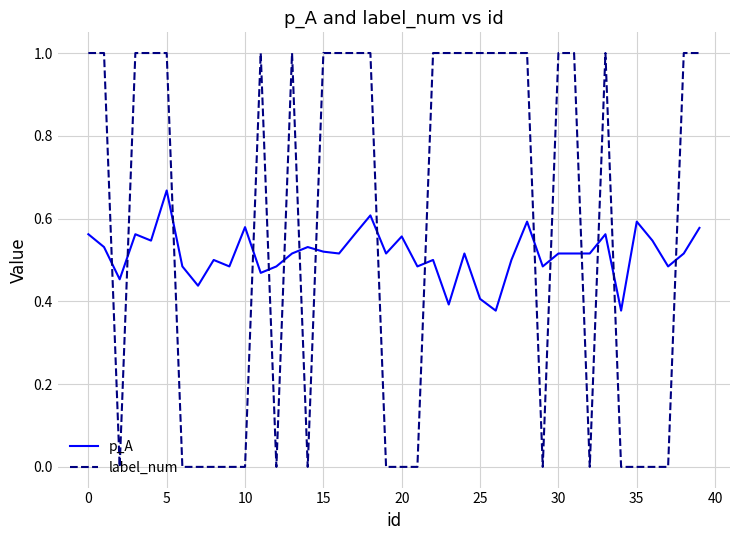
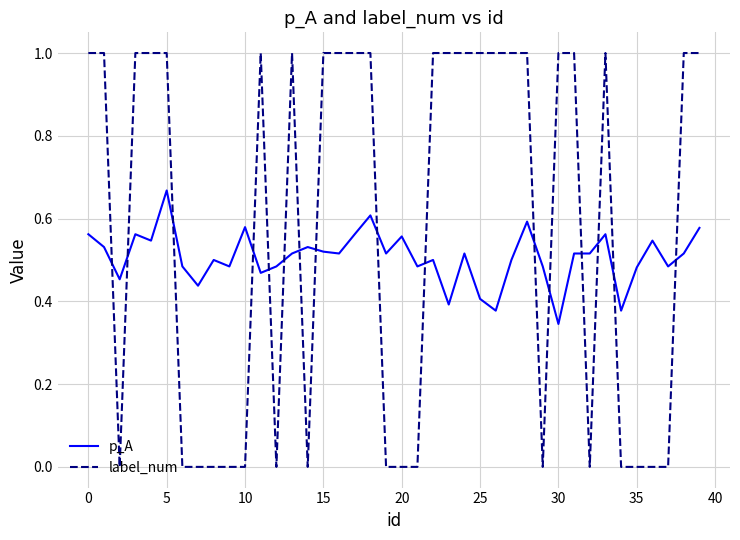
  {
    "p_A": {
      "0": 0.56,
      "5": 0.67,
      "10": 0.58,
      "15": 0.52,
      "20": 0.56,
      "25": 0.41,
-     "30": 0.52,
-     "35": 0.59
+     "30": 0.35,
+     "35": 0.48
    },
    "label_num": {
      "0": 1.00,
      "5": 1.00,
      "10": 0.00,
      "15": 1.00,
      "20": 0.00,
      "25": 1.00,
      "30": 1.00,
      "35": 0.00
    }
  }
